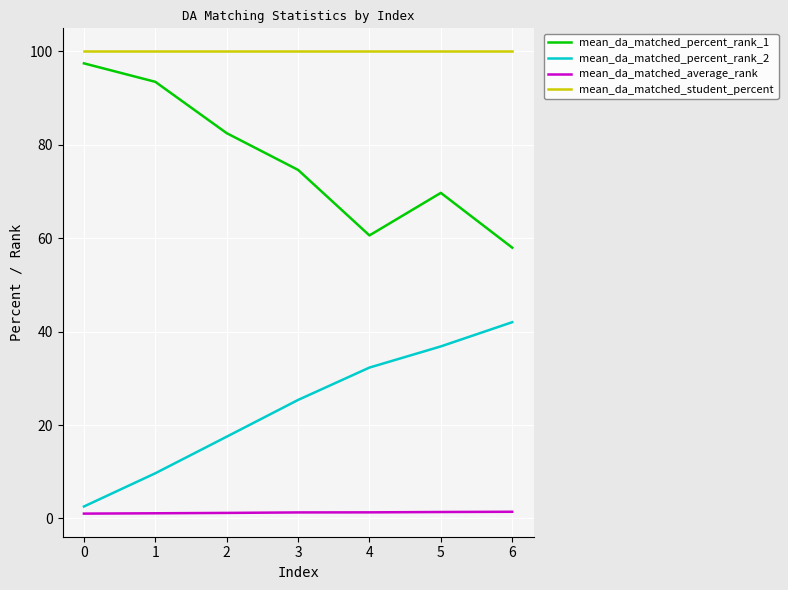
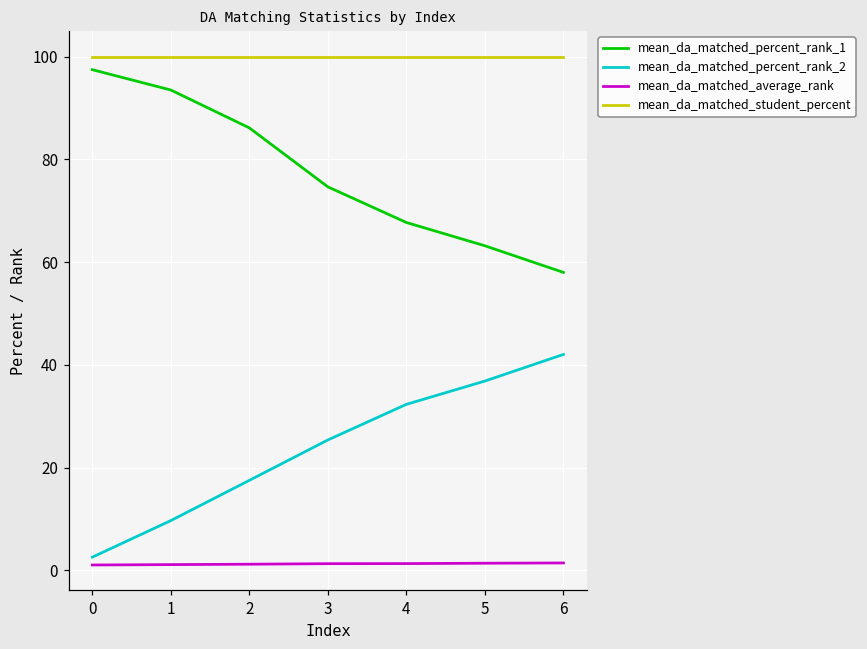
  {
    "mean_da_matched_percent_rank_1": {
      "0": 97,
      "1": 93,
-     "2": 82,
+     "2": 86,
      "3": 75,
-     "4": 61,
-     "5": 70,
+     "4": 68,
+     "5": 63,
      "6": 58
    },
    "mean_da_matched_percent_rank_2": {
      "0": 3,
      "1": 10,
      "2": 18,
      "3": 25,
      "4": 32,
      "5": 37,
      "6": 42
    },
    "mean_da_matched_average_rank": {
      "0": 1,
      "1": 1,
      "2": 1,
      "3": 1,
      "4": 1,
      "5": 1,
      "6": 1
    },
    "mean_da_matched_student_percent": {
      "0": 100,
      "1": 100,
      "2": 100,
      "3": 100,
      "4": 100,
      "5": 100,
      "6": 100
    }
  }
